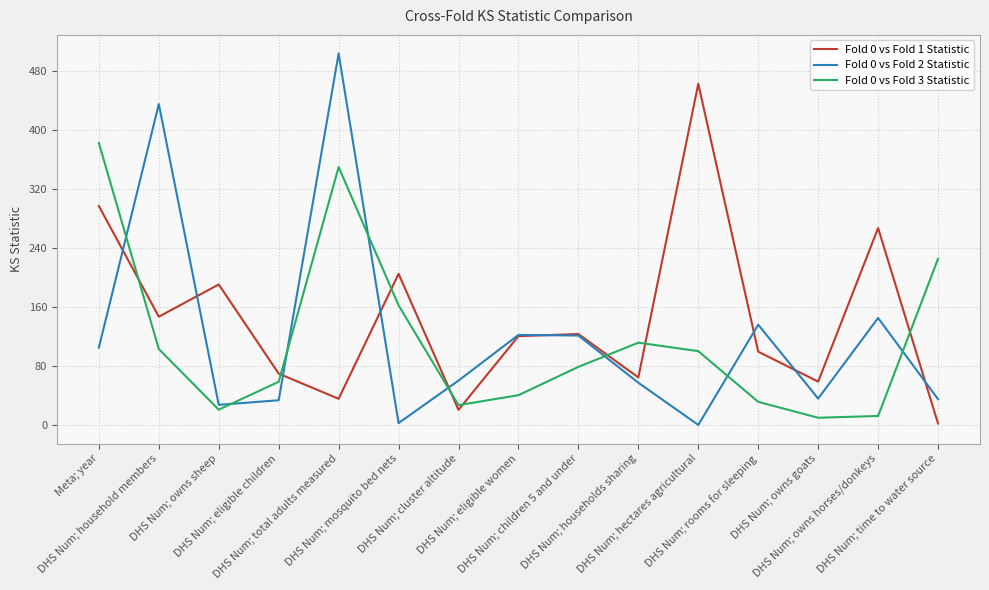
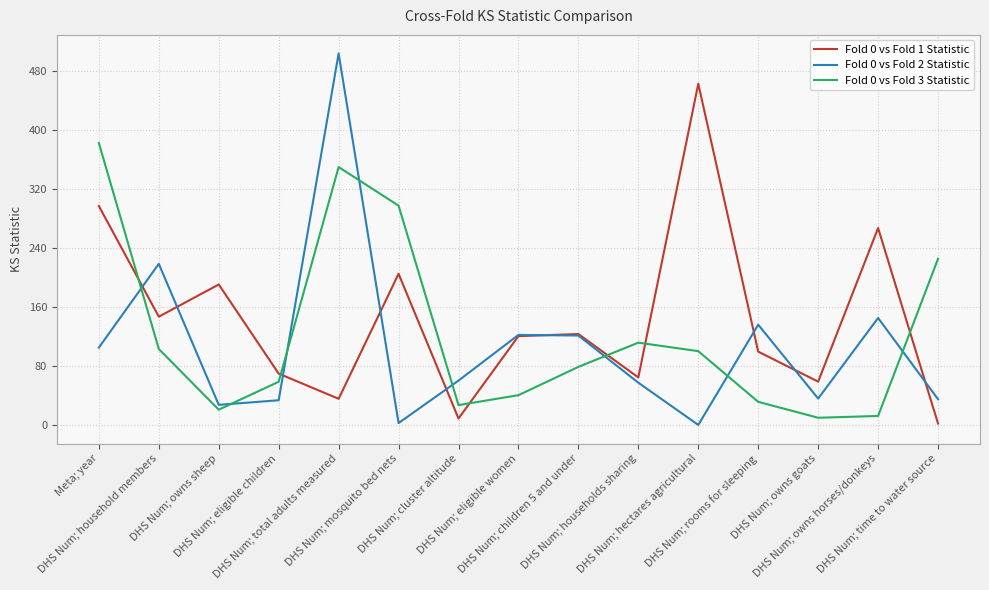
  {
    "Fold 0 vs Fold 1 Statistic": {
      "Meta; year": 300,
      "DHS Num; household members": 150,
      "DHS Num; owns sheep": 190,
      "DHS Num; eligible children": 70,
      "DHS Num; total adults measured": 40,
      "DHS Num; mosquito bed nets": 210,
-     "DHS Num; cluster altitude": 20,
+     "DHS Num; cluster altitude": 10,
      "DHS Num; households sharing": 60,
      "DHS Num; hectares agricultural": 460,
      "DHS Num; rooms for sleeping": 100,
      "DHS Num; owns goats": 60,
      "DHS Num; owns horses/donkeys": 270,
      "DHS Num; time to water source": 0
    },
    "Fold 0 vs Fold 2 Statistic": {
      "Meta; year": 100,
-     "DHS Num; household members": 440,
+     "DHS Num; household members": 220,
      "DHS Num; owns sheep": 30,
      "DHS Num; eligible children": 30,
      "DHS Num; total adults measured": 500,
      "DHS Num; mosquito bed nets": 0,
      "DHS Num; cluster altitude": 60,
      "DHS Num; households sharing": 60,
      "DHS Num; hectares agricultural": 0,
      "DHS Num; rooms for sleeping": 140,
      "DHS Num; owns goats": 40,
      "DHS Num; owns horses/donkeys": 150,
      "DHS Num; time to water source": 30
    },
    "Fold 0 vs Fold 3 Statistic": {
      "Meta; year": 380,
      "DHS Num; household members": 100,
      "DHS Num; owns sheep": 20,
      "DHS Num; eligible children": 60,
      "DHS Num; total adults measured": 350,
-     "DHS Num; mosquito bed nets": 160,
+     "DHS Num; mosquito bed nets": 300,
      "DHS Num; cluster altitude": 30,
      "DHS Num; eligible women": 40,
      "DHS Num; children 5 and under": 80,
      "DHS Num; households sharing": 110,
      "DHS Num; hectares agricultural": 100,
      "DHS Num; rooms for sleeping": 30,
      "DHS Num; owns goats": 10,
      "DHS Num; owns horses/donkeys": 10,
      "DHS Num; time to water source": 230
    }
  }
